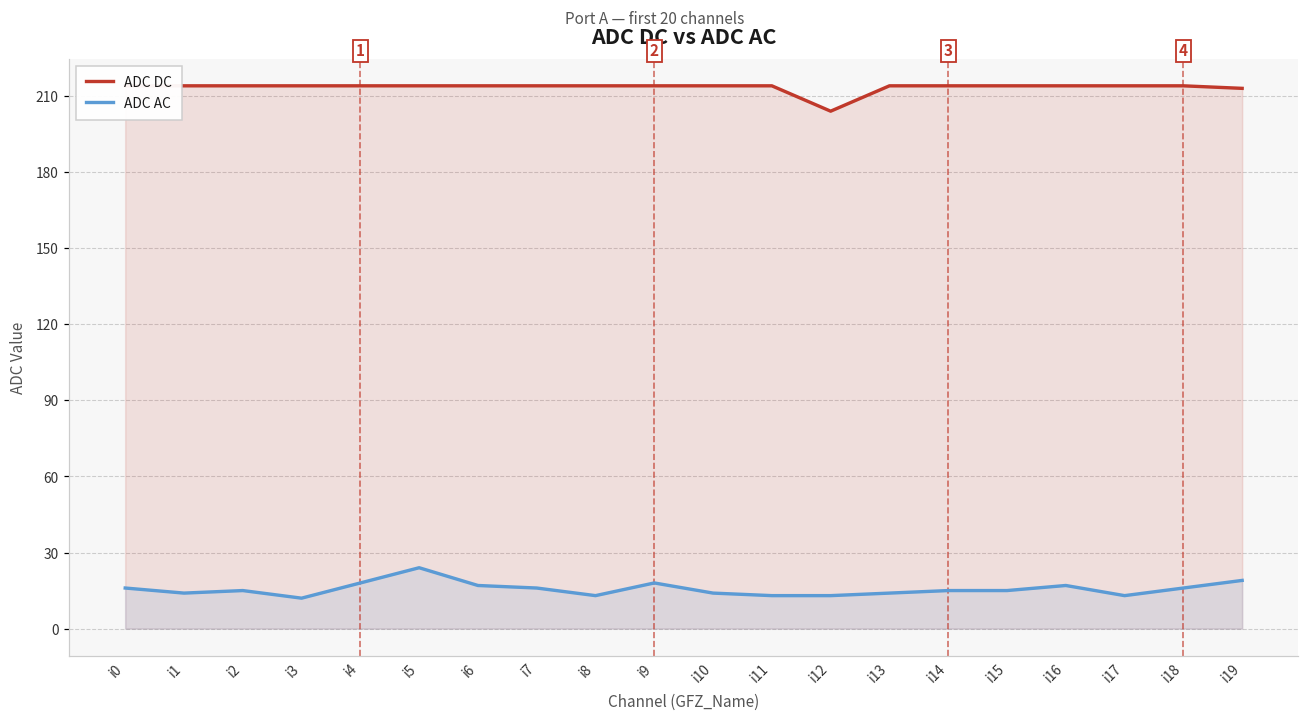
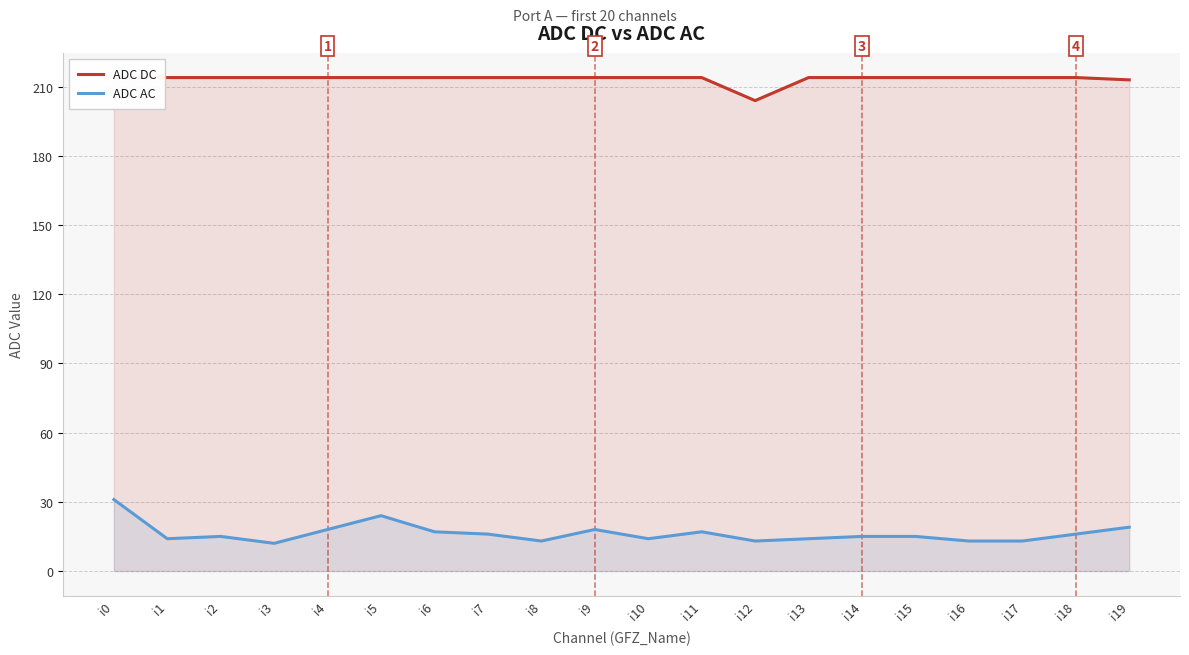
  {
    "ADC DC": {
      "i1": 214,
      "i2": 214,
      "i3": 214,
      "i5": 214,
      "i6": 214,
      "i7": 214,
      "i8": 214,
      "i10": 214,
      "i11": 214,
      "i12": 204,
      "i13": 214,
      "i15": 214,
      "i16": 214,
      "i17": 214,
      "i19": 213
    },
    "ADC AC": {
-     "i0": 16,
+     "i0": 31,
      "i1": 14,
      "i2": 15,
      "i3": 12,
      "i4": 18,
      "i5": 24,
      "i6": 17,
      "i7": 16,
      "i8": 13,
      "i9": 18,
      "i10": 14,
-     "i11": 13,
+     "i11": 17,
      "i12": 13,
      "i13": 14,
      "i14": 15,
      "i15": 15,
-     "i16": 17,
+     "i16": 13,
      "i17": 13,
      "i18": 16,
      "i19": 19
    }
  }
